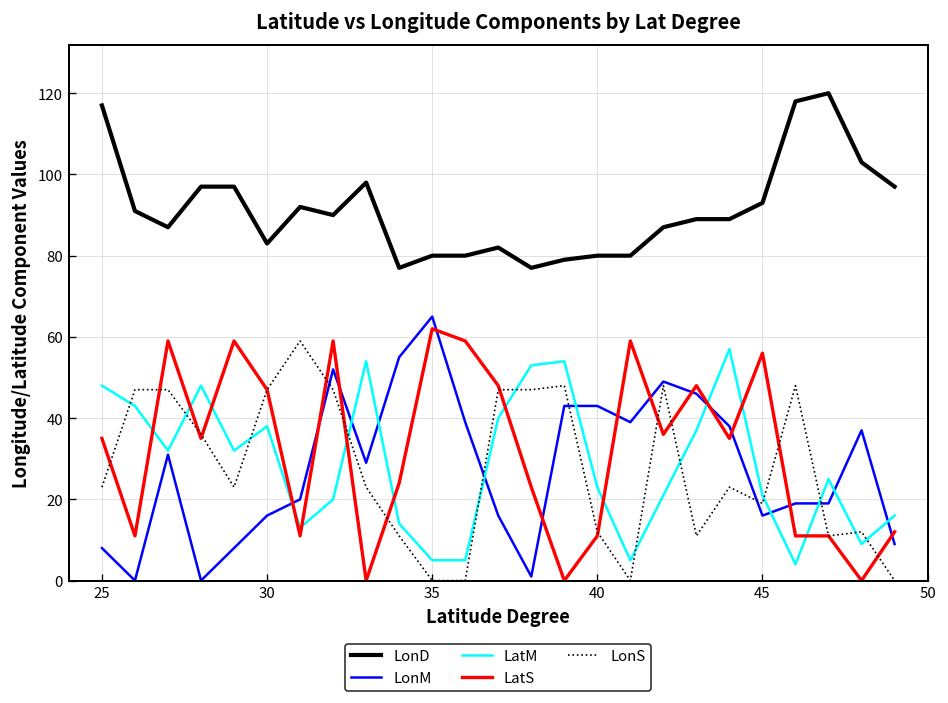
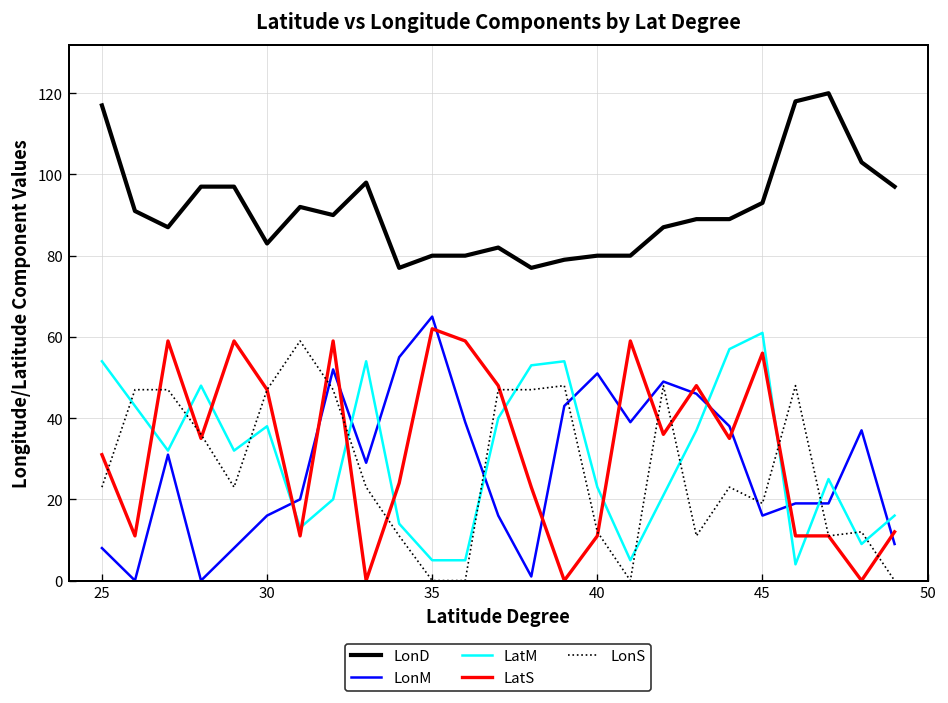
  {
    "LonM": {
      "25": 8,
      "30": 16,
      "35": 65,
-     "40": 43,
+     "40": 51,
      "45": 16
    },
    "LatM": {
-     "25": 48,
+     "25": 54,
      "30": 38,
      "35": 5,
      "40": 23,
-     "45": 21
+     "45": 61
    },
    "LatS": {
-     "25": 35,
+     "25": 31,
      "35": 62,
      "40": 11,
      "45": 56
    }
  }
